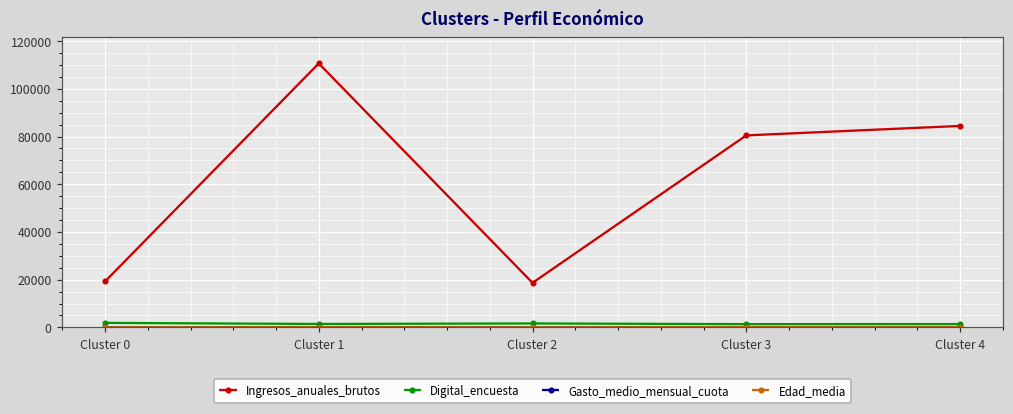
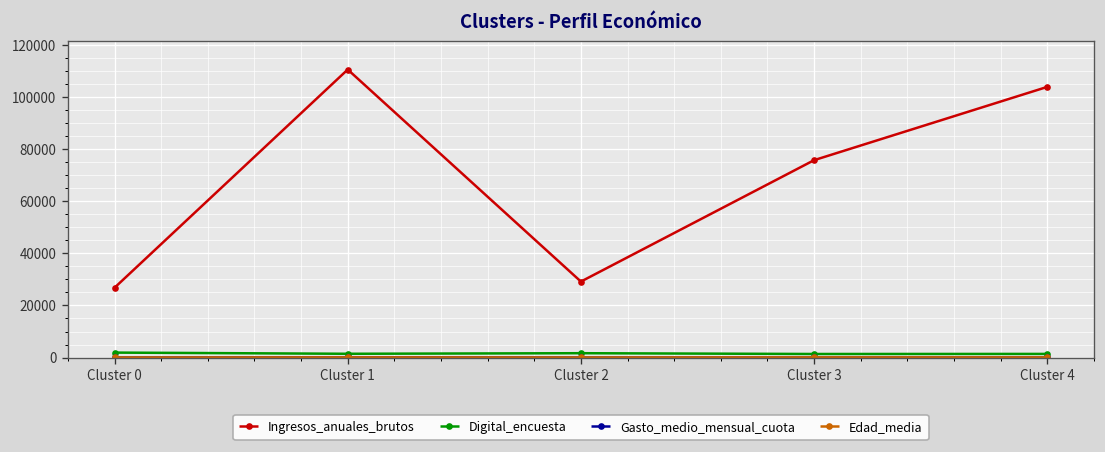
  {
    "Ingresos_anuales_brutos": {
-     "Cluster 0": 19000,
+     "Cluster 0": 27000,
      "Cluster 1": 111000,
-     "Cluster 2": 19000,
-     "Cluster 3": 80000,
-     "Cluster 4": 84000
+     "Cluster 2": 29000,
+     "Cluster 3": 76000,
+     "Cluster 4": 104000
    },
    "Digital_encuesta": {
      "Cluster 0": 2000,
      "Cluster 1": 1000,
      "Cluster 2": 2000,
      "Cluster 3": 1000,
      "Cluster 4": 1000
    },
    "Edad_media": {
      "Cluster 0": 0,
      "Cluster 1": 0,
      "Cluster 2": 0,
      "Cluster 3": 0,
      "Cluster 4": 0
    }
  }
